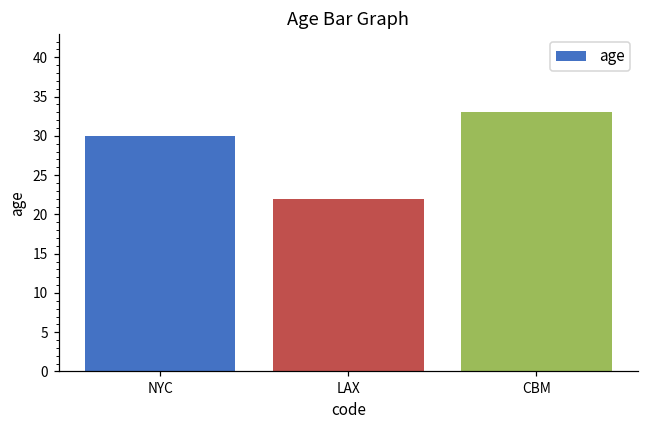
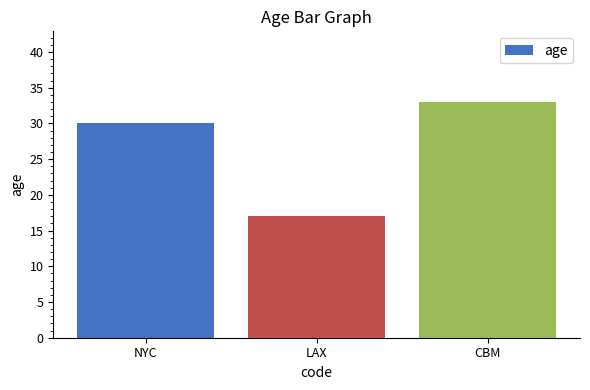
  {
    "NYC": 30,
-   "LAX": 22,
+   "LAX": 17,
    "CBM": 33
  }
